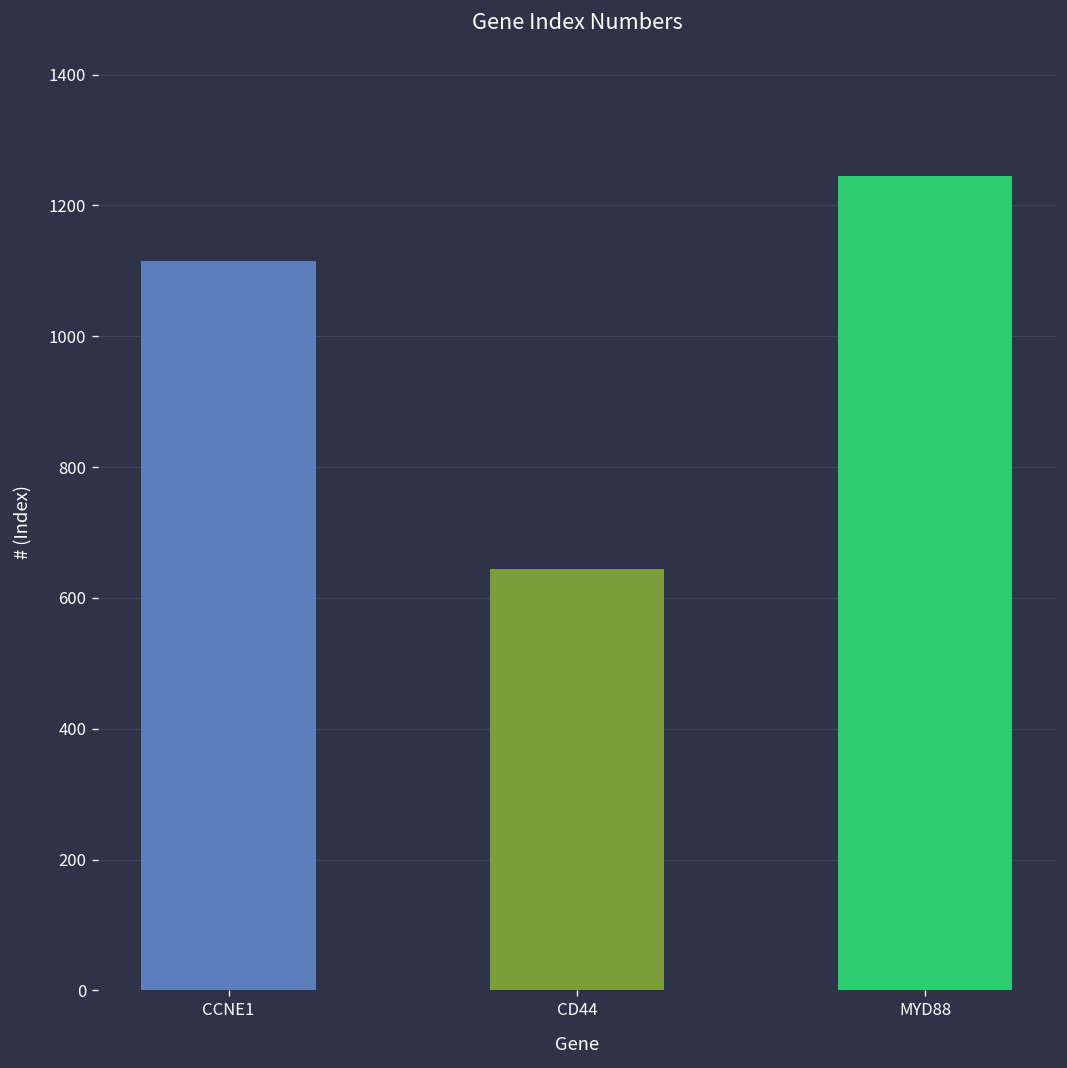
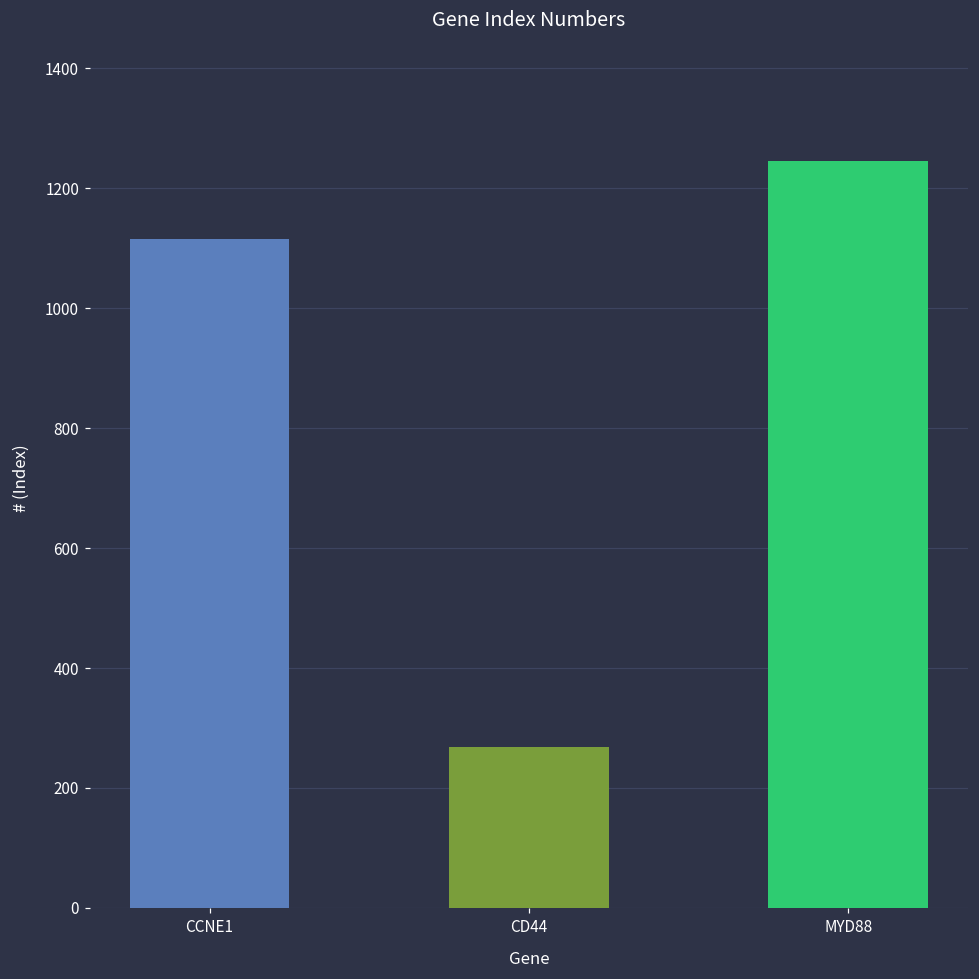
  {
    "CCNE1": 1120,
-   "CD44": 650,
+   "CD44": 270,
    "MYD88": 1250
  }
